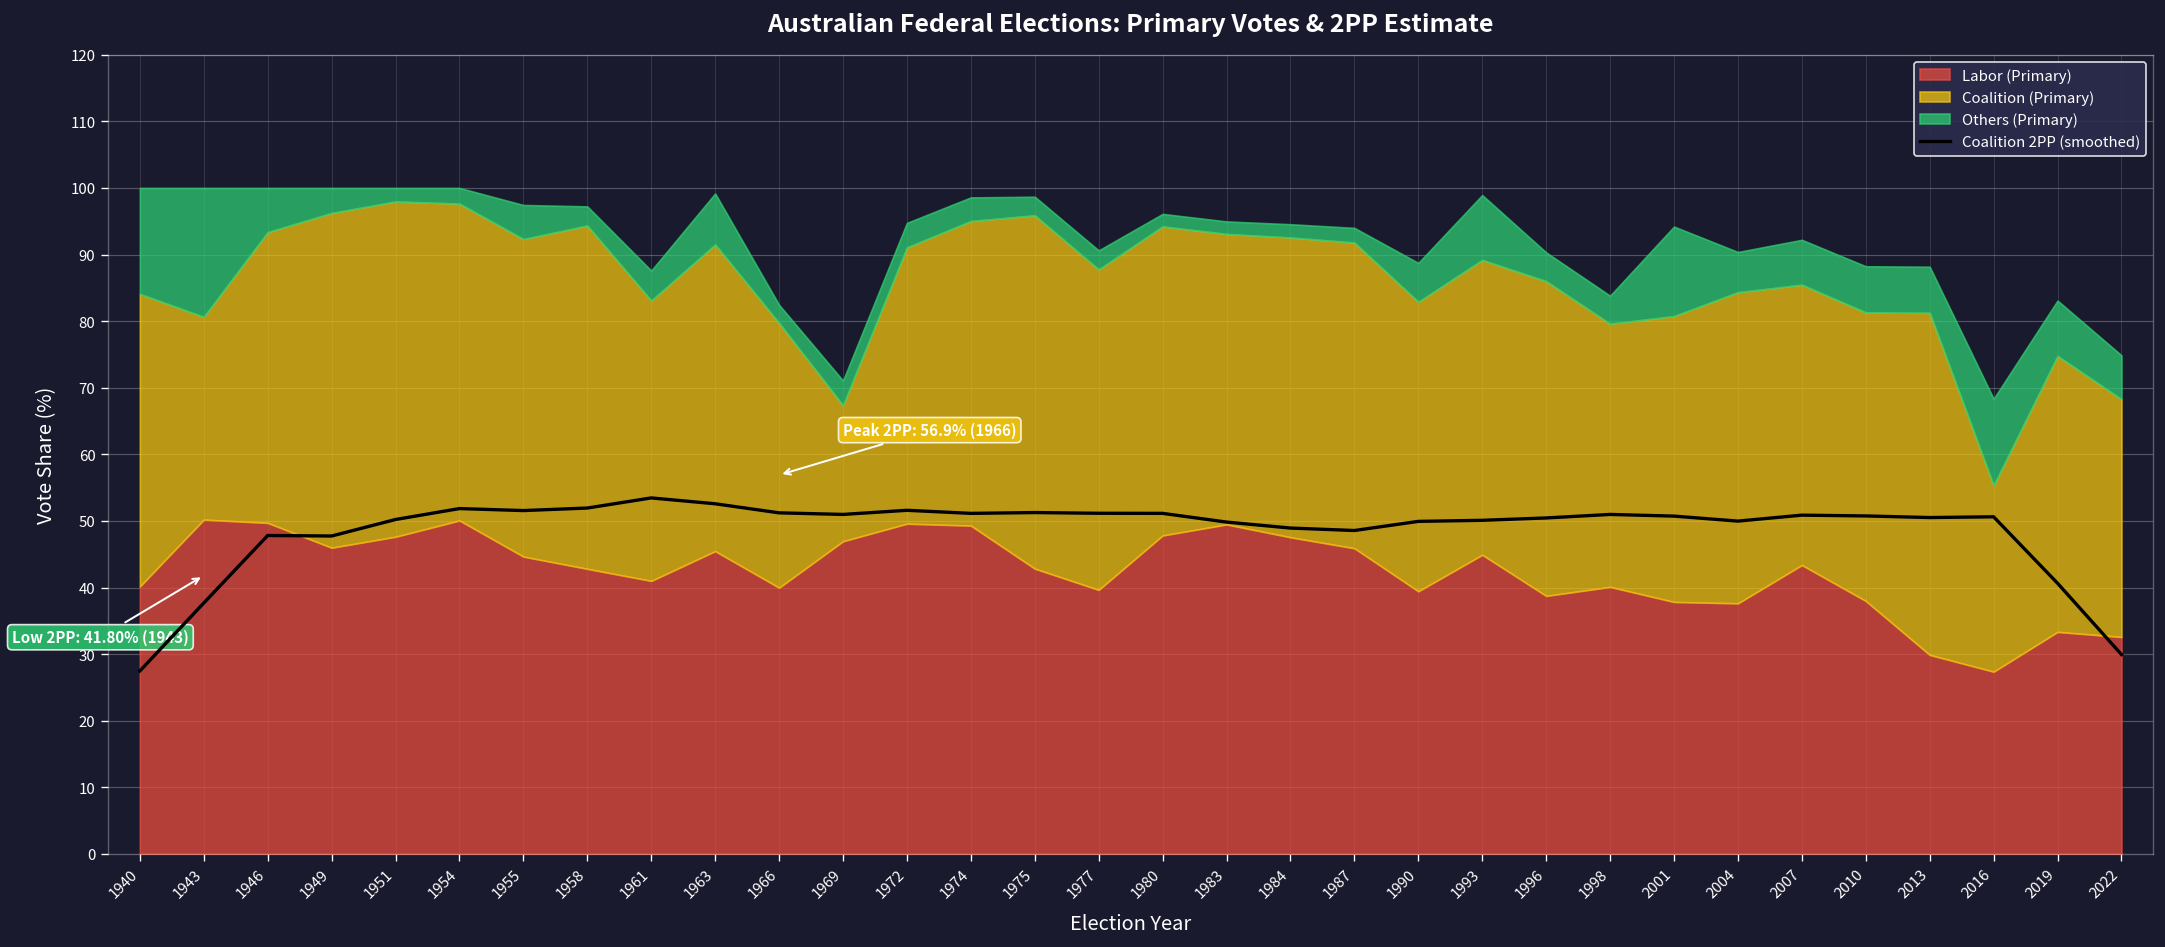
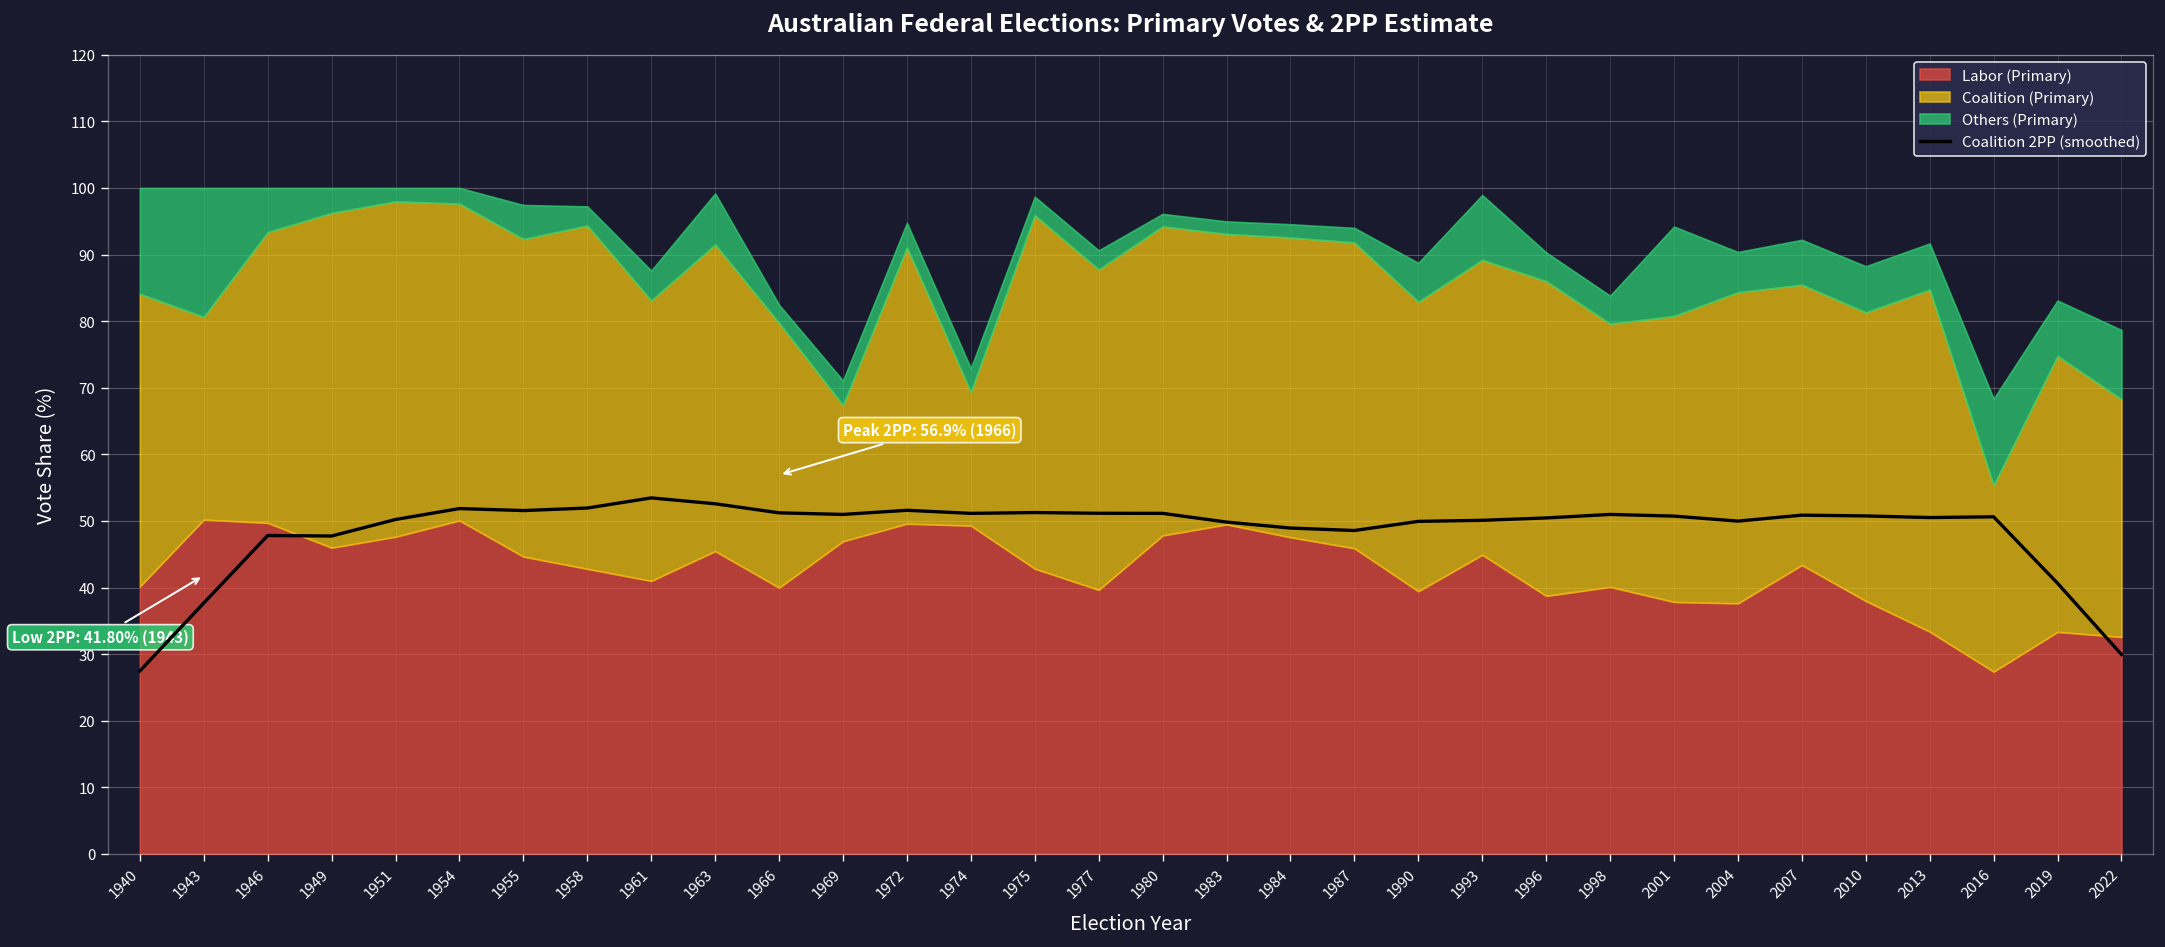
  {
    "Coalition 2PP (smoothed)": {
      "1940": 27,
      "1943": 38,
      "1946": 48,
      "1949": 48,
      "1951": 50,
      "1954": 52,
      "1955": 52,
      "1958": 52,
      "1961": 53,
      "1963": 53,
      "1966": 51,
      "1969": 51,
      "1972": 52,
      "1974": 51,
      "1975": 51,
      "1977": 51,
      "1980": 51,
      "1984": 49,
      "1987": 49,
      "1990": 50,
      "1993": 50,
      "1996": 50,
      "1998": 51,
      "2001": 51,
      "2004": 50,
      "2007": 51,
      "2010": 51,
      "2013": 51,
      "2016": 51,
      "2019": 41,
      "2022": 30
    },
    "Labor (Primary)": {
      "1943": 50,
      "1946": 50,
      "1949": 46,
      "1951": 48,
      "1954": 50,
      "1955": 45,
      "1958": 43,
      "1961": 41,
      "1963": 45,
      "1966": 40,
      "1969": 47,
      "1972": 50,
      "1974": 49,
      "1975": 43,
      "1977": 40,
      "1980": 48,
      "1984": 48,
      "1987": 46,
      "1990": 39,
      "1993": 45,
      "1996": 39,
      "1998": 40,
      "2001": 38,
      "2004": 38,
      "2007": 43,
      "2010": 38,
-     "2013": 30,
+     "2013": 33,
      "2016": 27,
      "2019": 33,
      "2022": 33
    },
    "Coalition (Primary)": {
      "1940": 44,
      "1943": 30,
      "1946": 44,
      "1949": 50,
      "1951": 50,
      "1954": 48,
      "1955": 48,
      "1958": 52,
      "1961": 42,
      "1963": 46,
      "1966": 40,
      "1972": 41,
-     "1974": 46,
+     "1974": 20,
      "1975": 53,
      "1977": 48,
      "1980": 46,
      "1983": 44,
      "1984": 45,
      "1987": 46,
      "1990": 43,
      "1993": 44,
      "1996": 47,
      "1998": 40,
      "2001": 43,
      "2004": 47,
      "2007": 42,
      "2010": 43,
      "2013": 51,
      "2016": 28,
      "2019": 41,
      "2022": 36
    },
    "Others (Primary)": {
      "1940": 16,
      "1943": 19,
      "1946": 7,
      "1949": 4,
      "1951": 2,
      "1954": 2,
      "1955": 5,
      "1958": 3,
      "1961": 5,
      "1963": 8,
      "1966": 3,
      "1969": 4,
      "1972": 4,
      "1974": 4,
      "1975": 3,
      "1977": 3,
      "1980": 2,
      "1983": 2,
      "1984": 2,
      "1987": 2,
      "1990": 6,
      "1993": 10,
      "1996": 4,
      "1998": 4,
      "2001": 13,
      "2004": 6,
      "2007": 7,
      "2010": 7,
      "2013": 7,
      "2016": 13,
      "2019": 8,
-     "2022": 7
+     "2022": 10
    }
  }
